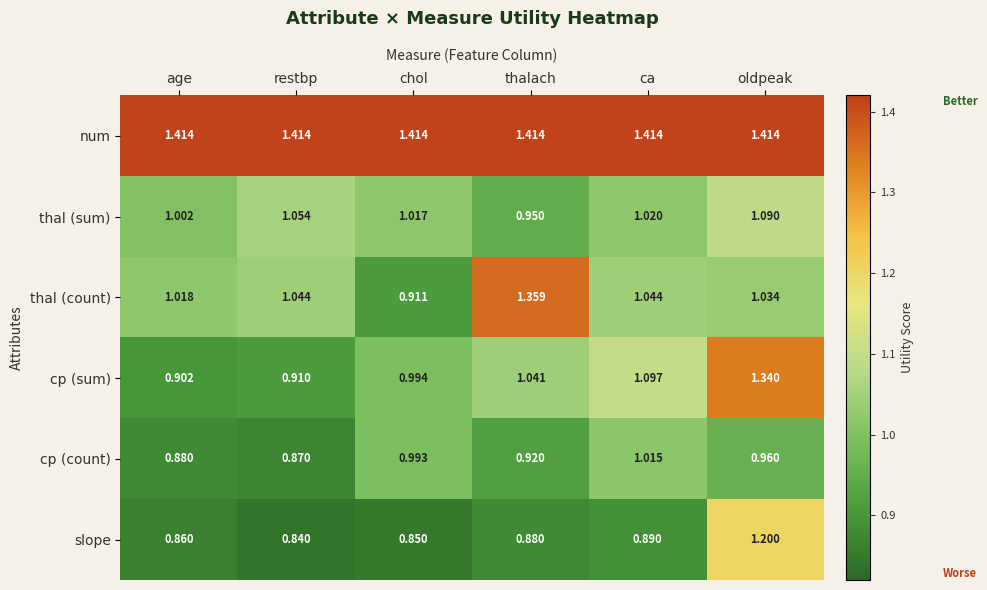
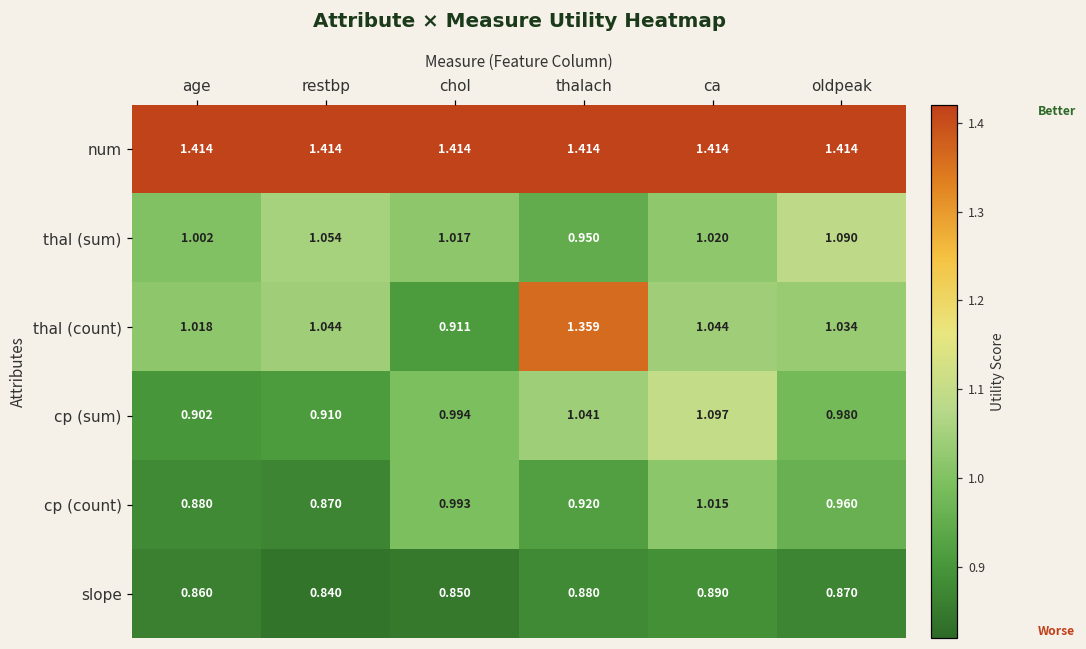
  {
    "num": {
      "age": 1.414,
      "restbp": 1.414,
      "chol": 1.414,
      "thalach": 1.414,
      "ca": 1.414,
      "oldpeak": 1.414
    },
    "thal (sum)": {
      "age": 1.002,
      "restbp": 1.054,
      "chol": 1.017,
      "thalach": 0.950,
      "ca": 1.020,
      "oldpeak": 1.090
    },
    "thal (count)": {
      "age": 1.018,
      "restbp": 1.044,
      "chol": 0.911,
      "thalach": 1.359,
      "ca": 1.044,
      "oldpeak": 1.034
    },
    "cp (sum)": {
      "age": 0.902,
      "restbp": 0.910,
      "chol": 0.994,
      "thalach": 1.041,
      "ca": 1.097,
-     "oldpeak": 1.340
+     "oldpeak": 0.980
    },
    "cp (count)": {
      "age": 0.880,
      "restbp": 0.870,
      "chol": 0.993,
      "thalach": 0.920,
      "ca": 1.015,
      "oldpeak": 0.960
    },
    "slope": {
      "age": 0.860,
      "restbp": 0.840,
      "chol": 0.850,
      "thalach": 0.880,
      "ca": 0.890,
-     "oldpeak": 1.200
+     "oldpeak": 0.870
    }
  }
